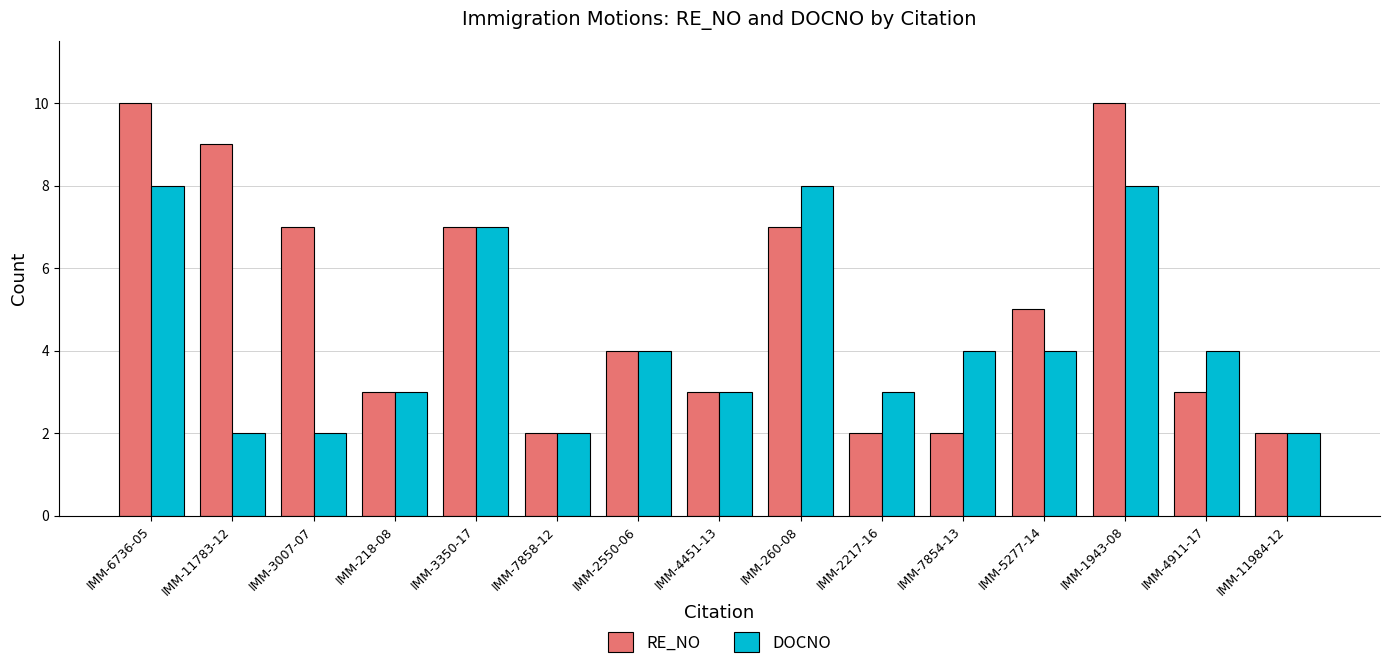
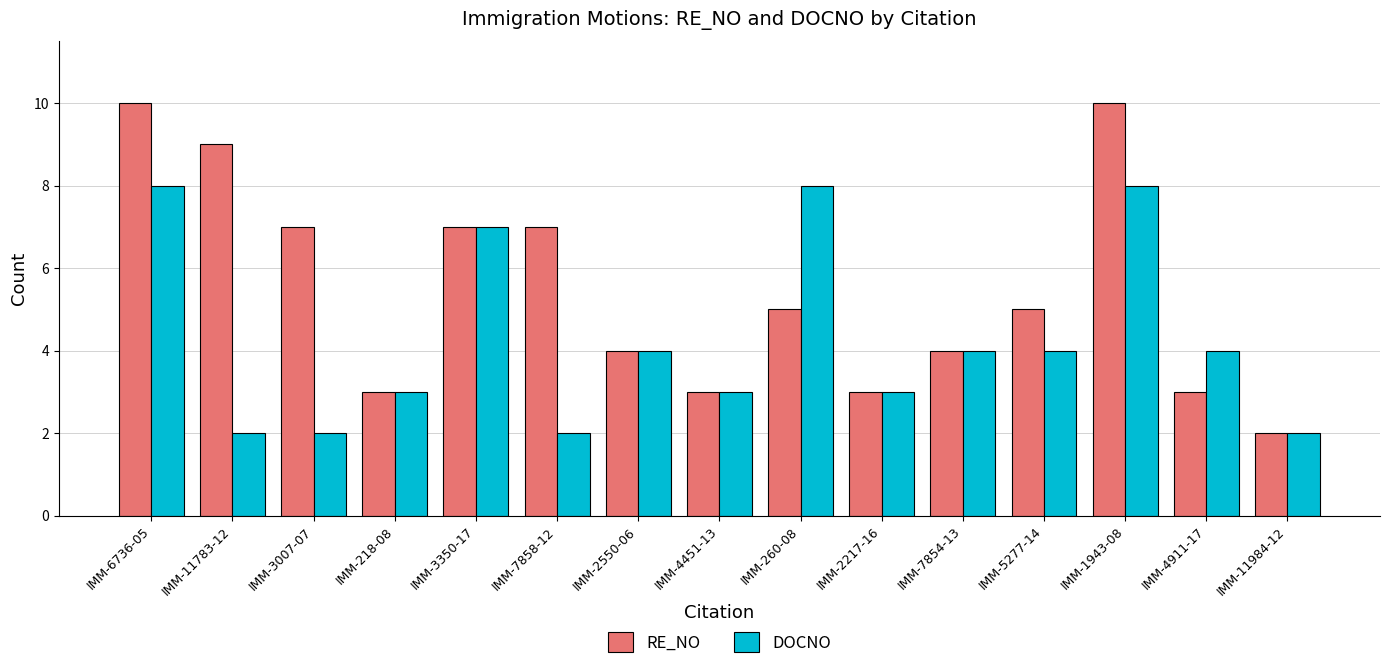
  {
    "RE_NO": {
      "IMM-6736-05": 10,
      "IMM-11783-12": 9,
      "IMM-3007-07": 7,
      "IMM-218-08": 3,
      "IMM-3350-17": 7,
-     "IMM-7858-12": 2,
+     "IMM-7858-12": 7,
      "IMM-2550-06": 4,
      "IMM-4451-13": 3,
-     "IMM-260-08": 7,
-     "IMM-2217-16": 2,
-     "IMM-7854-13": 2,
+     "IMM-260-08": 5,
+     "IMM-2217-16": 3,
+     "IMM-7854-13": 4,
      "IMM-5277-14": 5,
      "IMM-1943-08": 10,
      "IMM-4911-17": 3,
      "IMM-11984-12": 2
    },
    "DOCNO": {
      "IMM-6736-05": 8,
      "IMM-11783-12": 2,
      "IMM-3007-07": 2,
      "IMM-218-08": 3,
      "IMM-3350-17": 7,
      "IMM-7858-12": 2,
      "IMM-2550-06": 4,
      "IMM-4451-13": 3,
      "IMM-260-08": 8,
      "IMM-2217-16": 3,
      "IMM-7854-13": 4,
      "IMM-5277-14": 4,
      "IMM-1943-08": 8,
      "IMM-4911-17": 4,
      "IMM-11984-12": 2
    }
  }
